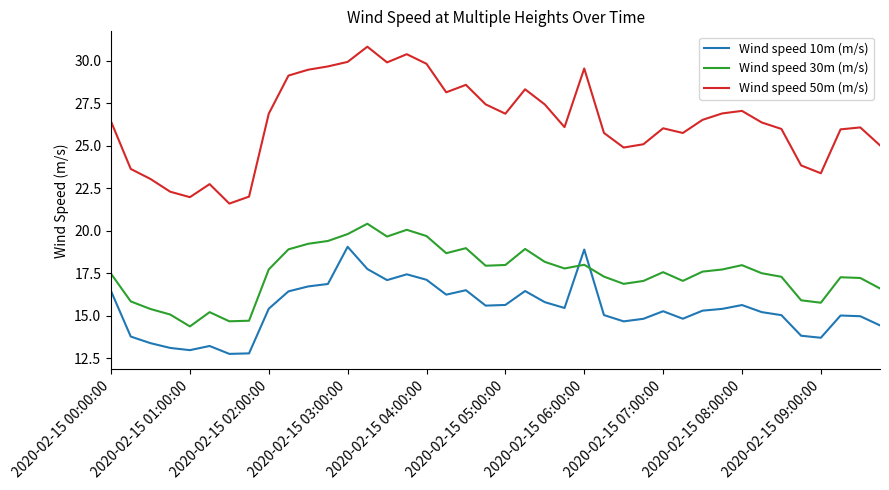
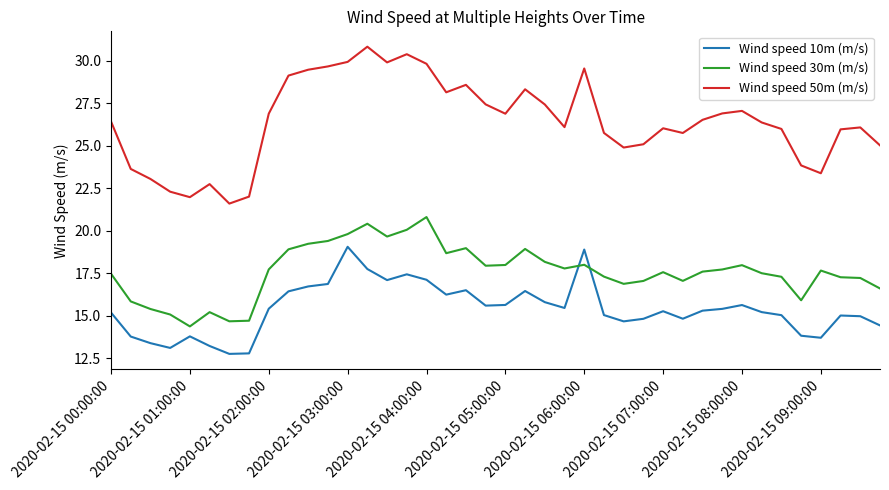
  {
    "Wind speed 10m (m/s)": {
-     "2020-02-15 00:00:00": 16.4,
-     "2020-02-15 01:00:00": 13.0,
+     "2020-02-15 00:00:00": 15.2,
+     "2020-02-15 01:00:00": 13.8,
      "2020-02-15 02:00:00": 15.4,
      "2020-02-15 03:00:00": 19.1,
      "2020-02-15 04:00:00": 17.1,
      "2020-02-15 05:00:00": 15.6,
      "2020-02-15 06:00:00": 18.9,
      "2020-02-15 07:00:00": 15.3,
      "2020-02-15 08:00:00": 15.6,
      "2020-02-15 09:00:00": 13.7
    },
    "Wind speed 30m (m/s)": {
      "2020-02-15 00:00:00": 17.5,
      "2020-02-15 01:00:00": 14.4,
      "2020-02-15 02:00:00": 17.7,
      "2020-02-15 03:00:00": 19.8,
-     "2020-02-15 04:00:00": 19.7,
+     "2020-02-15 04:00:00": 20.8,
      "2020-02-15 05:00:00": 18.0,
      "2020-02-15 06:00:00": 18.0,
      "2020-02-15 07:00:00": 17.6,
      "2020-02-15 08:00:00": 18.0,
-     "2020-02-15 09:00:00": 15.8
+     "2020-02-15 09:00:00": 17.7
    },
    "Wind speed 50m (m/s)": {
      "2020-02-15 00:00:00": 26.4,
      "2020-02-15 01:00:00": 22.0,
      "2020-02-15 02:00:00": 26.9,
      "2020-02-15 03:00:00": 29.9,
      "2020-02-15 04:00:00": 29.8,
      "2020-02-15 05:00:00": 26.9,
      "2020-02-15 06:00:00": 29.5,
      "2020-02-15 07:00:00": 26.0,
      "2020-02-15 08:00:00": 27.0,
      "2020-02-15 09:00:00": 23.4
    }
  }
